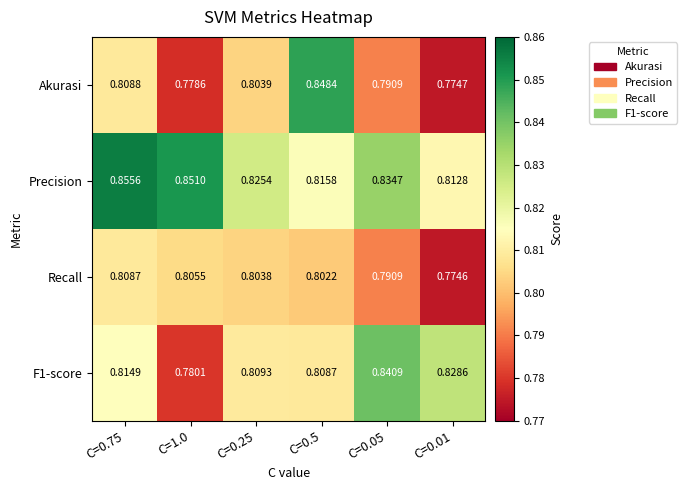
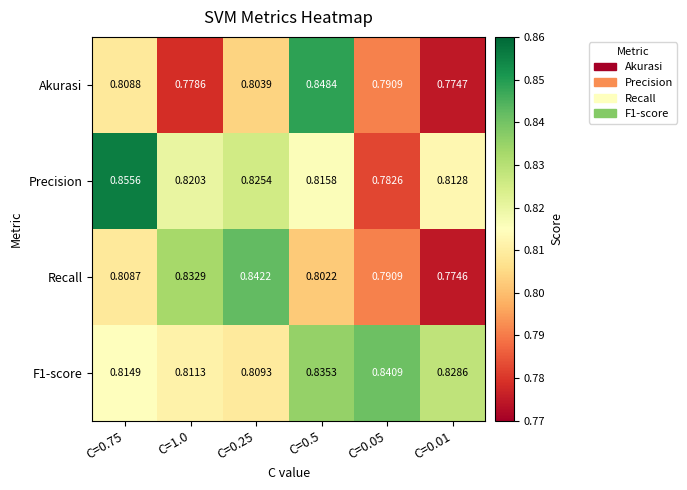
  {
    "Akurasi": {
      "C=0.75": 0.8088,
      "C=1.0": 0.7786,
      "C=0.25": 0.8039,
      "C=0.5": 0.8484,
      "C=0.05": 0.7909,
      "C=0.01": 0.7747
    },
    "Precision": {
      "C=0.75": 0.8556,
-     "C=1.0": 0.8510,
+     "C=1.0": 0.8203,
      "C=0.25": 0.8254,
      "C=0.5": 0.8158,
-     "C=0.05": 0.8347,
+     "C=0.05": 0.7826,
      "C=0.01": 0.8128
    },
    "Recall": {
      "C=0.75": 0.8087,
-     "C=1.0": 0.8055,
-     "C=0.25": 0.8038,
+     "C=1.0": 0.8329,
+     "C=0.25": 0.8422,
      "C=0.5": 0.8022,
      "C=0.05": 0.7909,
      "C=0.01": 0.7746
    },
    "F1-score": {
      "C=0.75": 0.8149,
-     "C=1.0": 0.7801,
+     "C=1.0": 0.8113,
      "C=0.25": 0.8093,
-     "C=0.5": 0.8087,
+     "C=0.5": 0.8353,
      "C=0.05": 0.8409,
      "C=0.01": 0.8286
    }
  }
